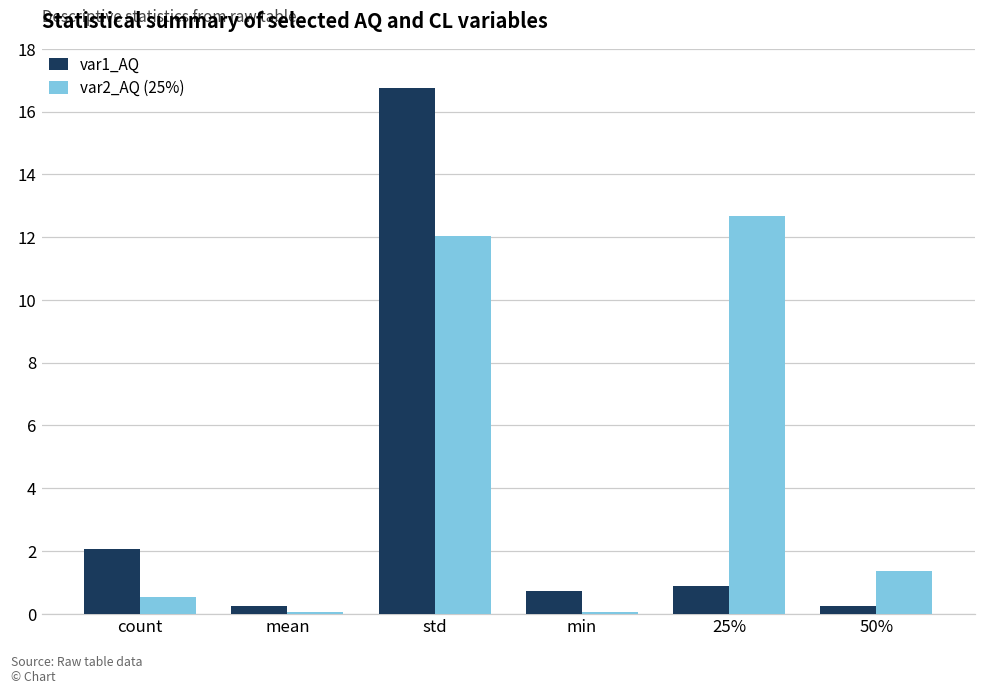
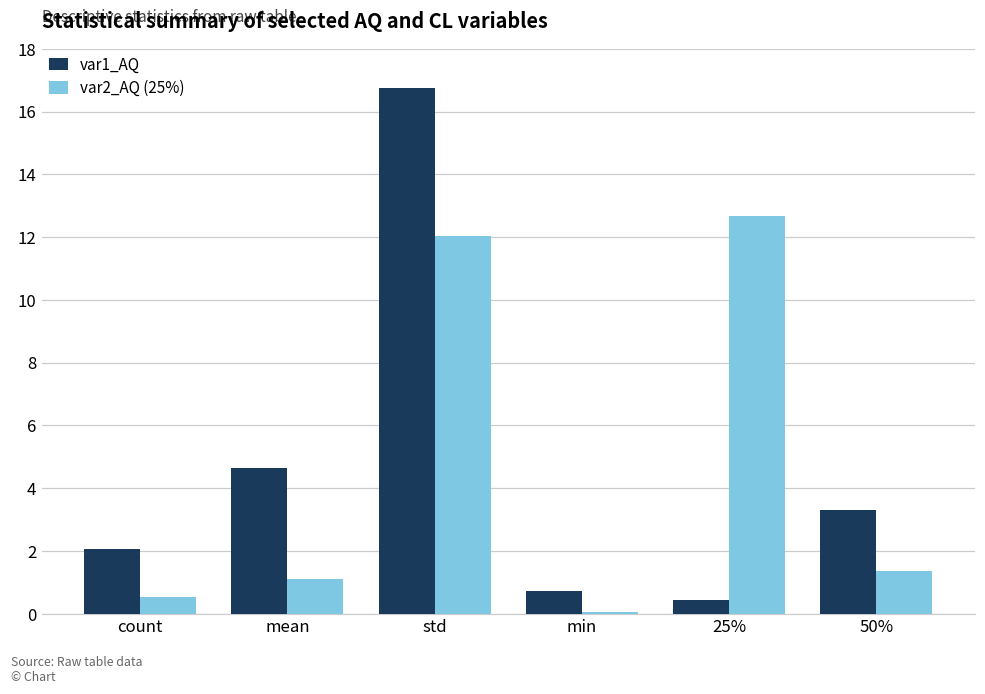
  {
    "var1_AQ": {
      "count": 2.1,
-     "mean": 0.3,
+     "mean": 4.7,
      "std": 16.7,
      "min": 0.7,
-     "25%": 0.9,
-     "50%": 0.2
+     "25%": 0.4,
+     "50%": 3.3
    },
    "var2_AQ (25%)": {
      "count": 0.5,
-     "mean": 0.1,
+     "mean": 1.1,
      "std": 12.0,
      "25%": 12.7,
      "50%": 1.4
    }
  }
